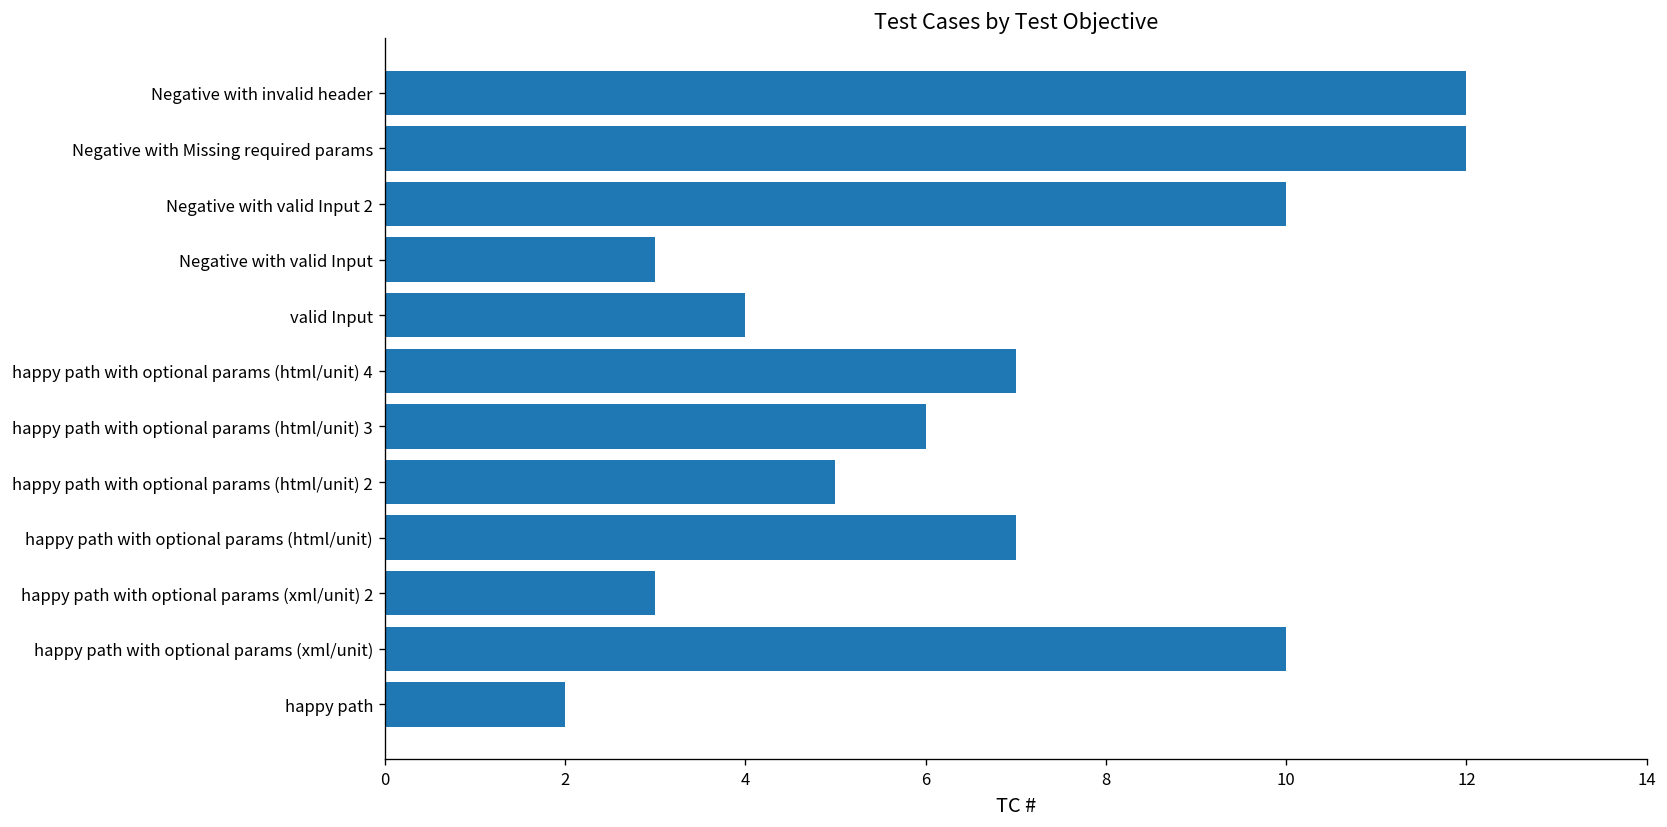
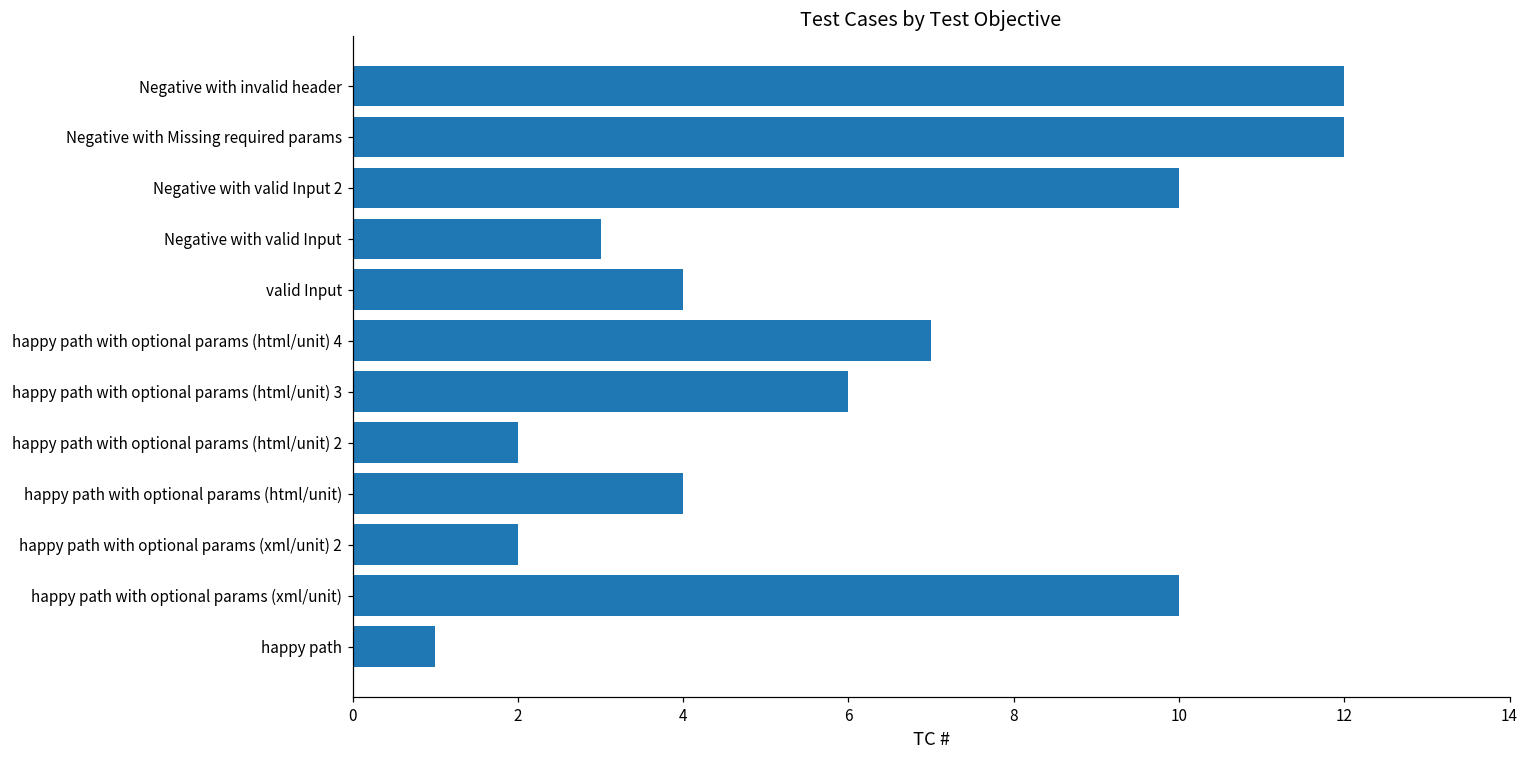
  {
    "Negative with invalid header": 12,
    "Negative with Missing required params": 12,
    "Negative with valid Input 2": 10,
    "Negative with valid Input": 3,
    "valid Input": 4,
    "happy path with optional params (html/unit) 4": 7,
    "happy path with optional params (html/unit) 3": 6,
-   "happy path with optional params (html/unit) 2": 5,
-   "happy path with optional params (html/unit)": 7,
-   "happy path with optional params (xml/unit) 2": 3,
+   "happy path with optional params (html/unit) 2": 2,
+   "happy path with optional params (html/unit)": 4,
+   "happy path with optional params (xml/unit) 2": 2,
    "happy path with optional params (xml/unit)": 10,
-   "happy path": 2
+   "happy path": 1
  }
